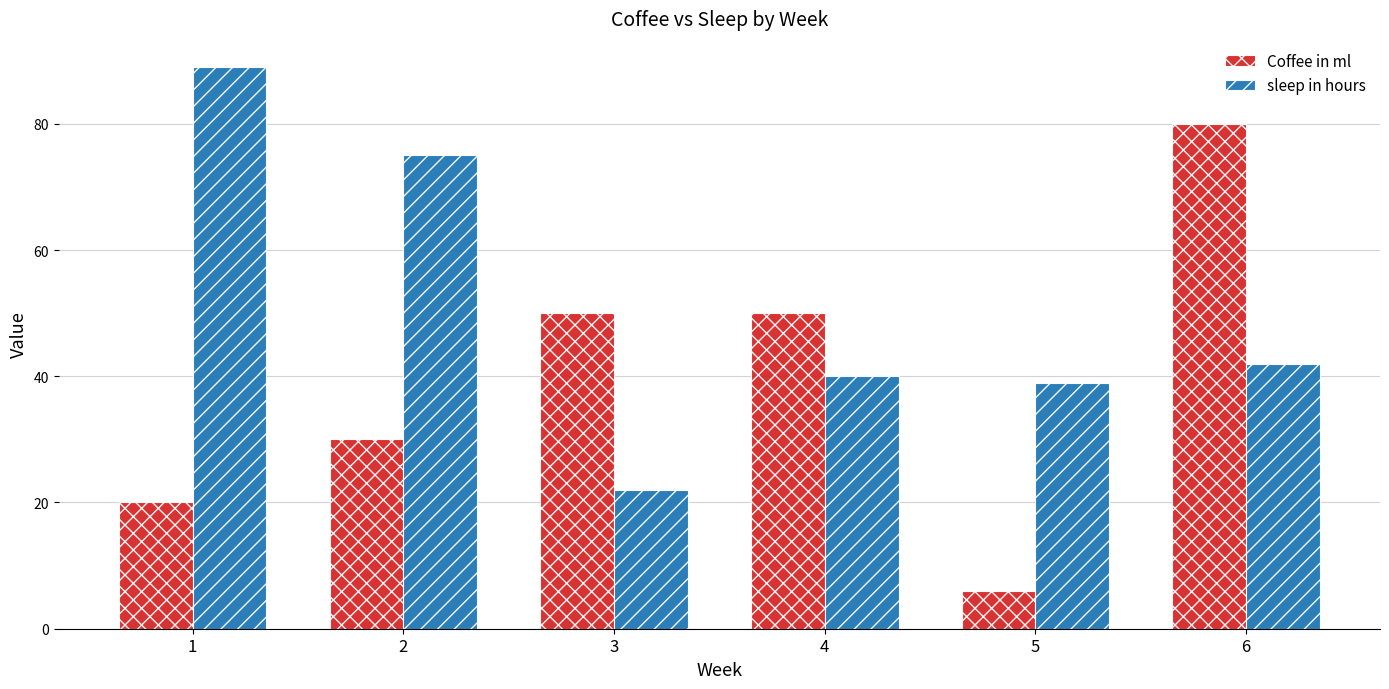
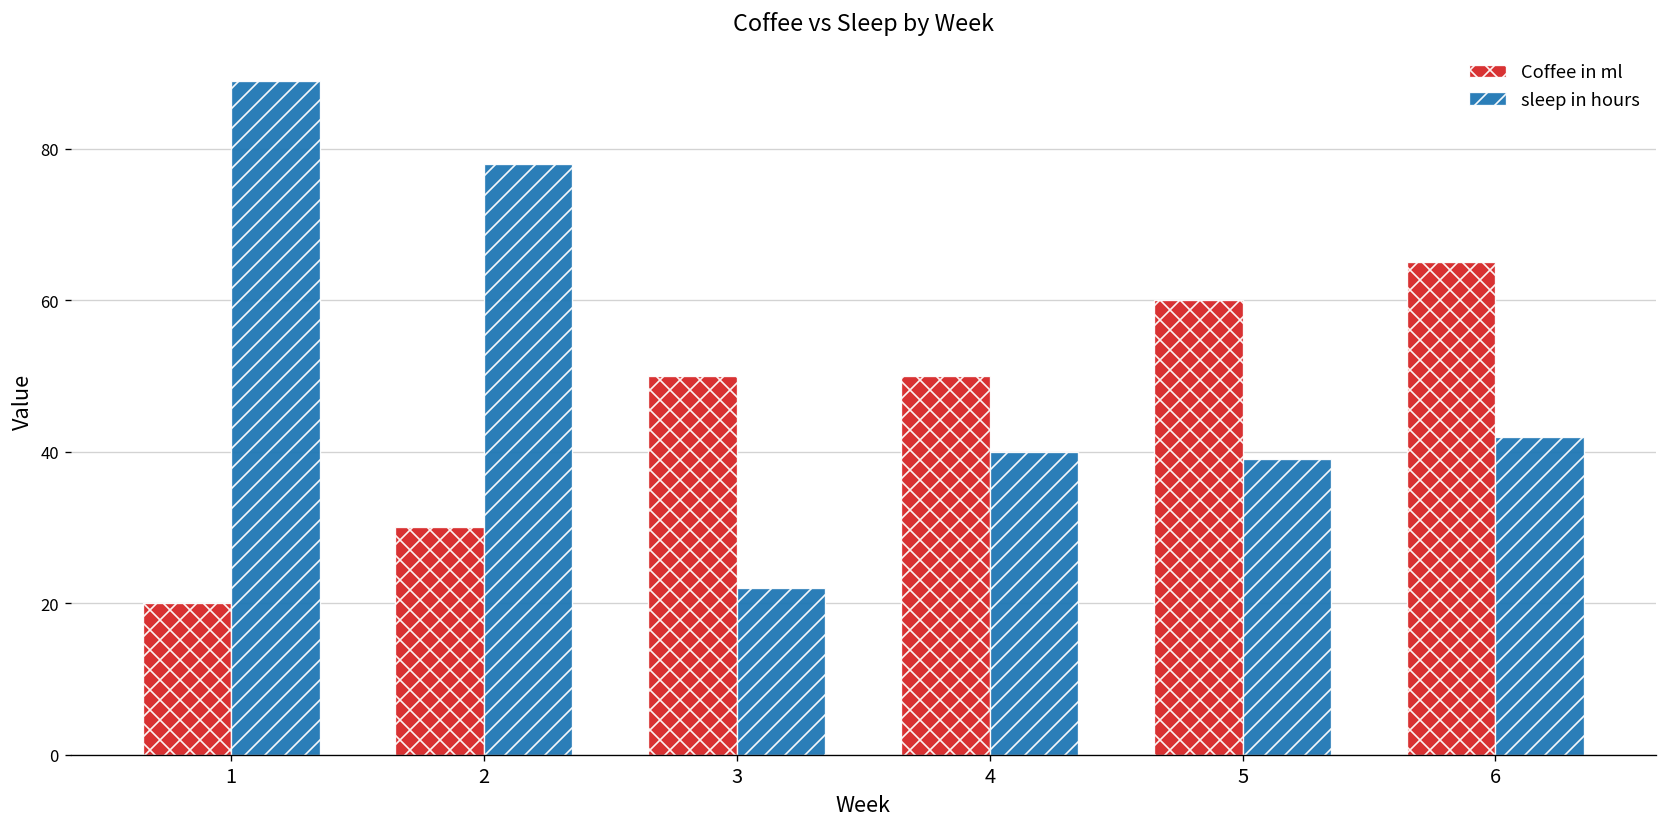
  {
    "Coffee in ml": {
      "1": 20,
      "2": 30,
      "3": 50,
      "4": 50,
-     "5": 6,
-     "6": 80
+     "5": 60,
+     "6": 65
    },
    "sleep in hours": {
      "1": 89,
-     "2": 75,
+     "2": 78,
      "3": 22,
      "4": 40,
      "5": 39,
      "6": 42
    }
  }
